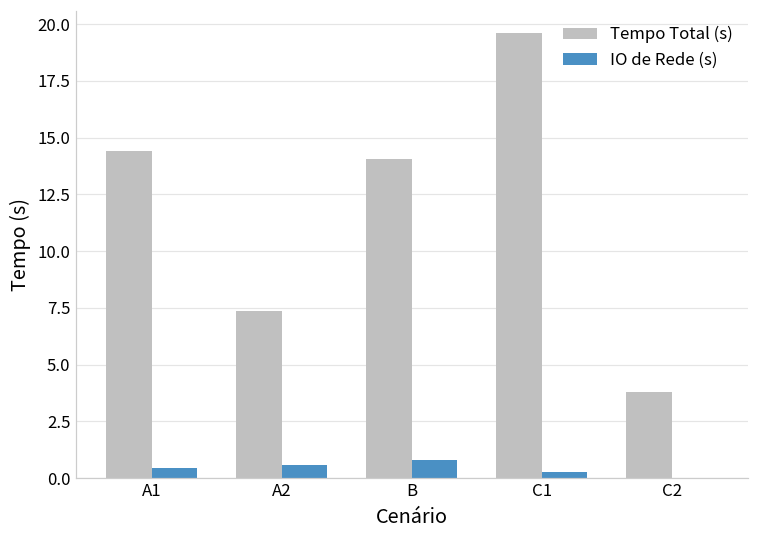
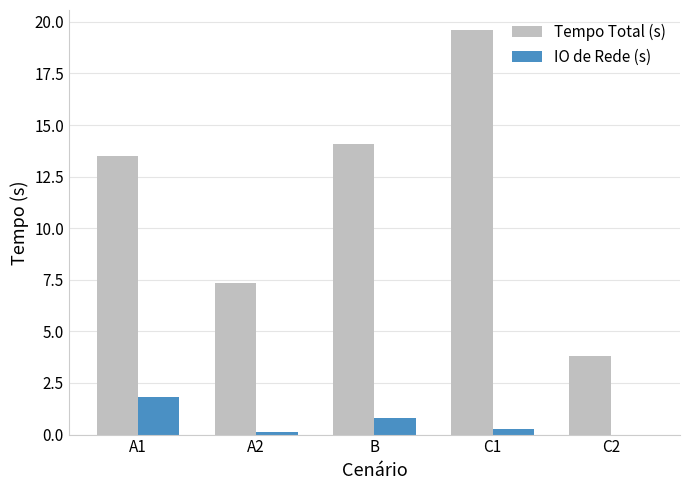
  {
    "Tempo Total (s)": {
-     "A1": 14.4,
+     "A1": 13.5,
      "A2": 7.3,
      "B": 14.1,
      "C1": 19.6,
      "C2": 3.8
    },
    "IO de Rede (s)": {
-     "A1": 0.4,
-     "A2": 0.6,
+     "A1": 1.8,
+     "A2": 0.1,
      "B": 0.8,
      "C1": 0.2,
      "C2": 0.0
    }
  }
